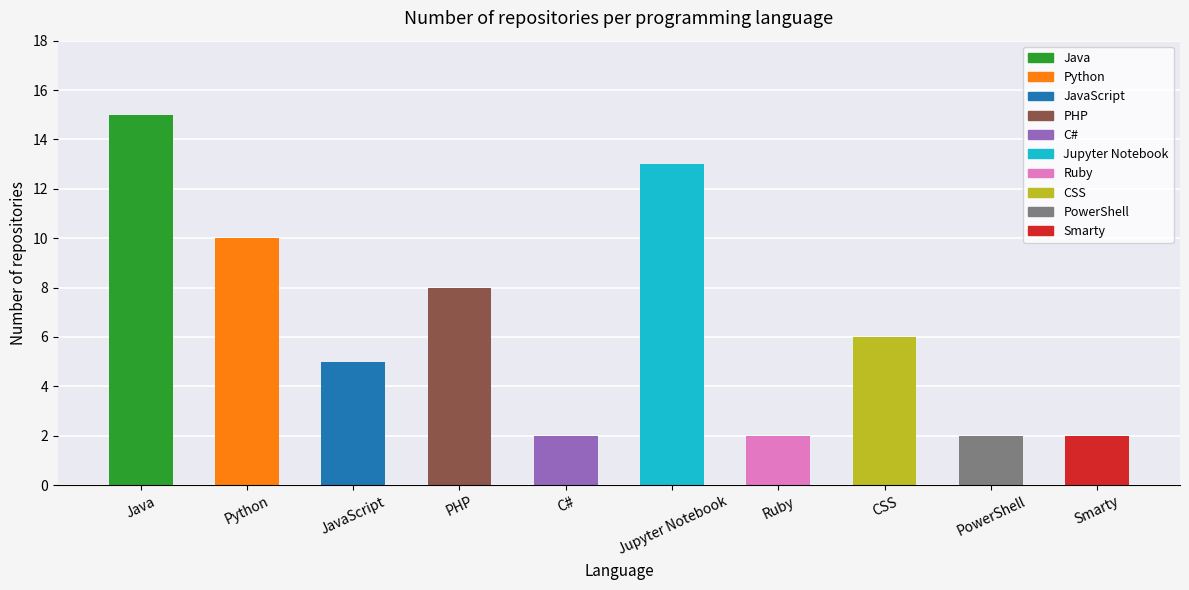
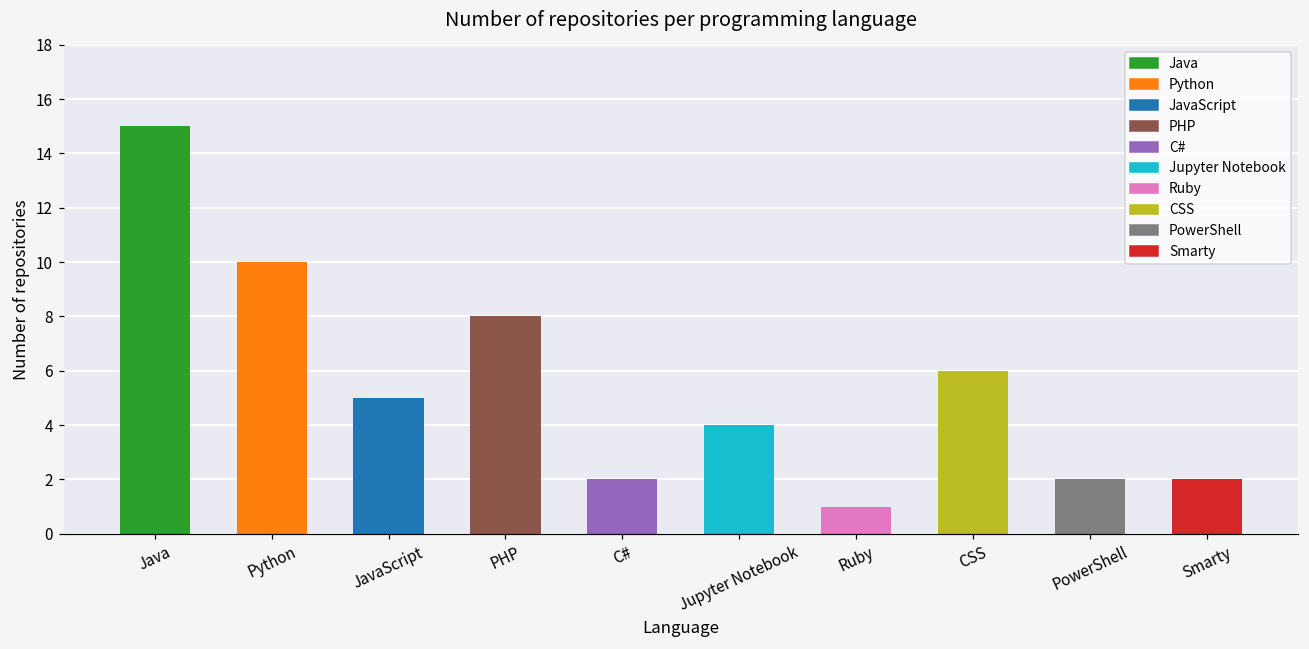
  {
    "Java": 15,
    "Python": 10,
    "JavaScript": 5,
    "PHP": 8,
    "C#": 2,
-   "Jupyter Notebook": 13,
-   "Ruby": 2,
+   "Jupyter Notebook": 4,
+   "Ruby": 1,
    "CSS": 6,
    "PowerShell": 2,
    "Smarty": 2
  }
